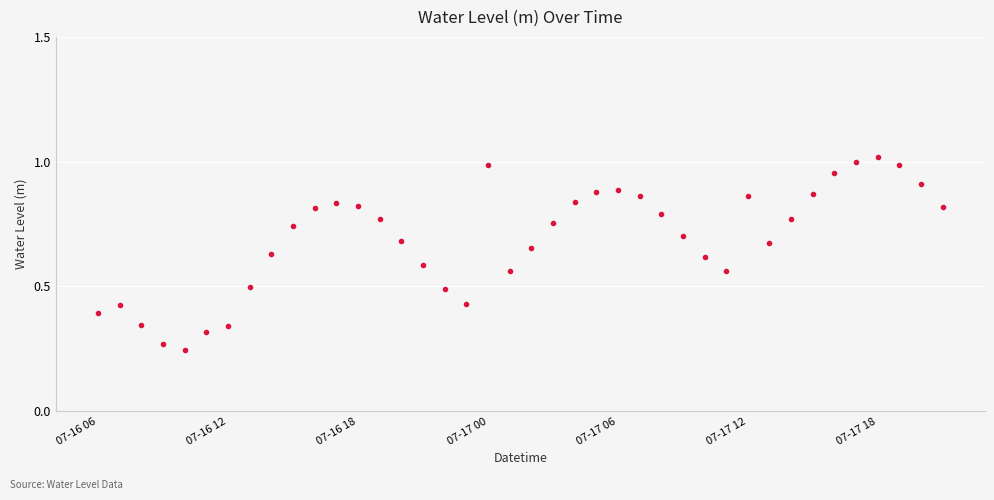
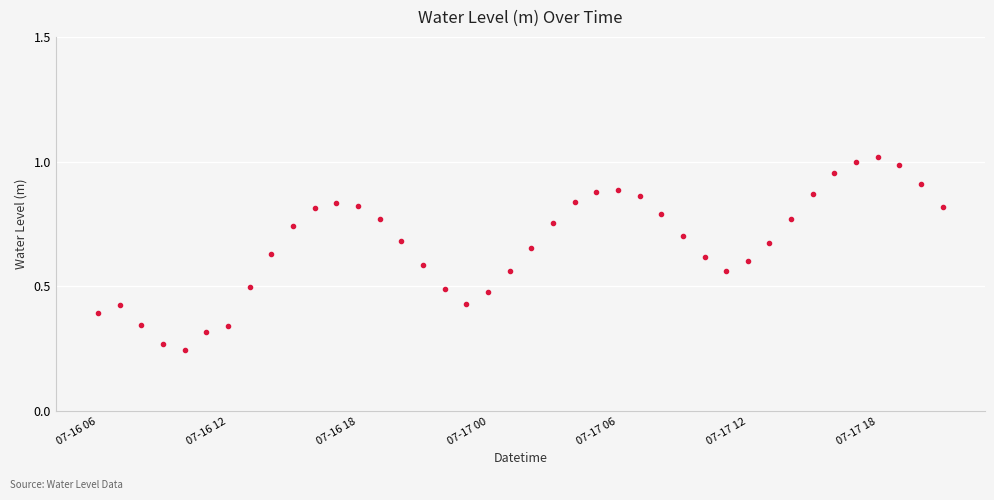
  {
    "07-16 06": 0.39,
    "07-16 12": 0.34,
    "07-16 18": 0.82,
-   "07-17 00": 0.99,
+   "07-17 00": 0.48,
    "07-17 06": 0.89,
-   "07-17 12": 0.86,
+   "07-17 12": 0.60,
    "07-17 18": 1.02
  }
